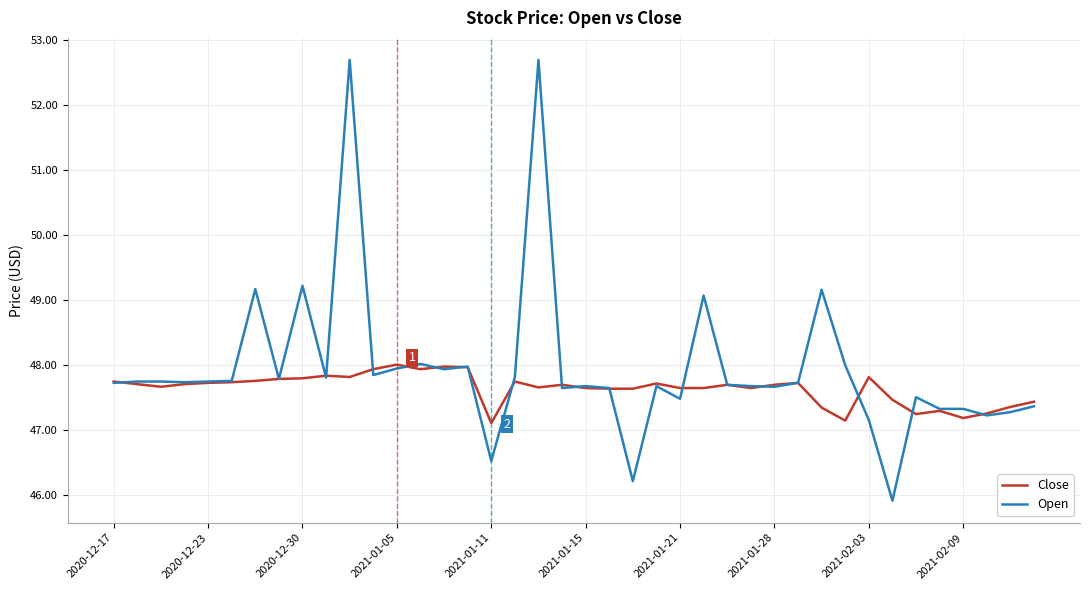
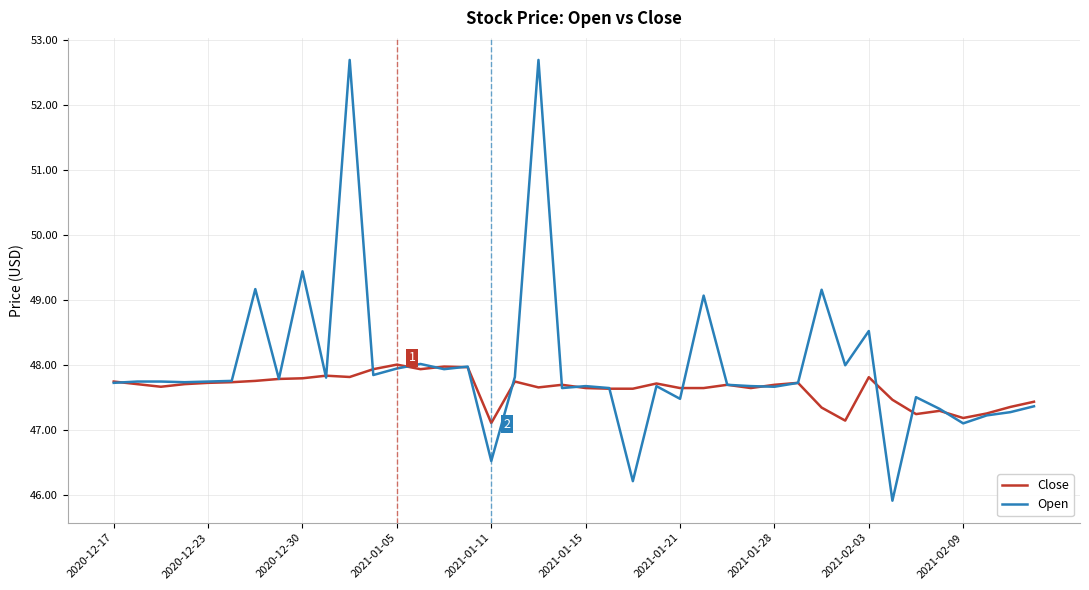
  {
    "Close": {
      "2020-12-30": 47.8,
      "2021-01-05": 48.0,
      "2021-01-21": 47.7,
      "2021-02-03": 47.8,
      "2021-02-09": 47.2
    },
    "Open": {
-     "2020-12-30": 49.2,
+     "2020-12-30": 49.4,
      "2021-01-05": 48.0,
      "2021-01-11": 46.5,
      "2021-01-21": 47.5,
-     "2021-02-03": 47.2,
-     "2021-02-09": 47.3
+     "2021-02-03": 48.5,
+     "2021-02-09": 47.1
    }
  }
